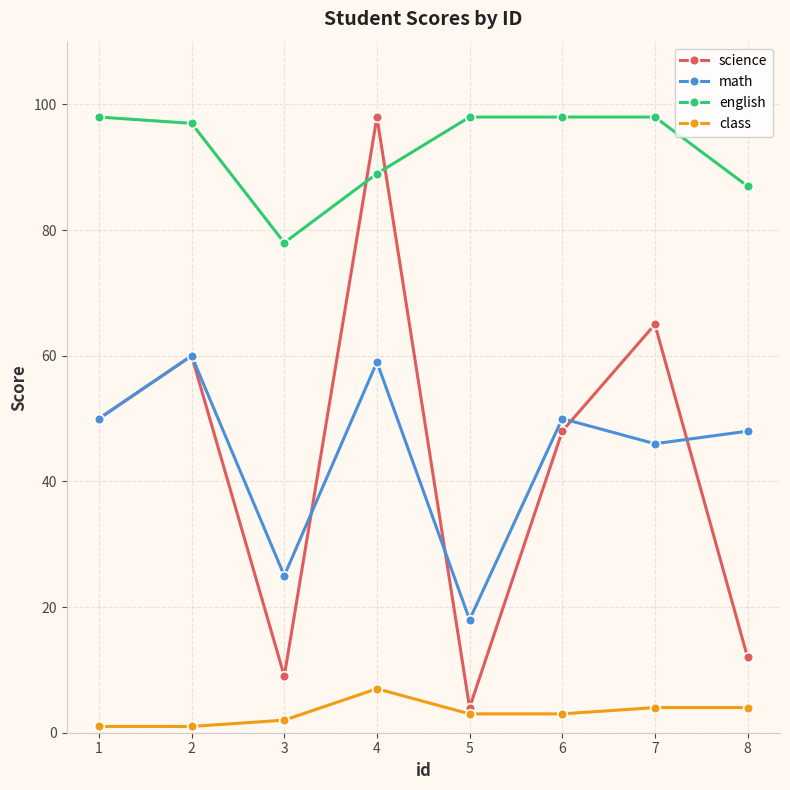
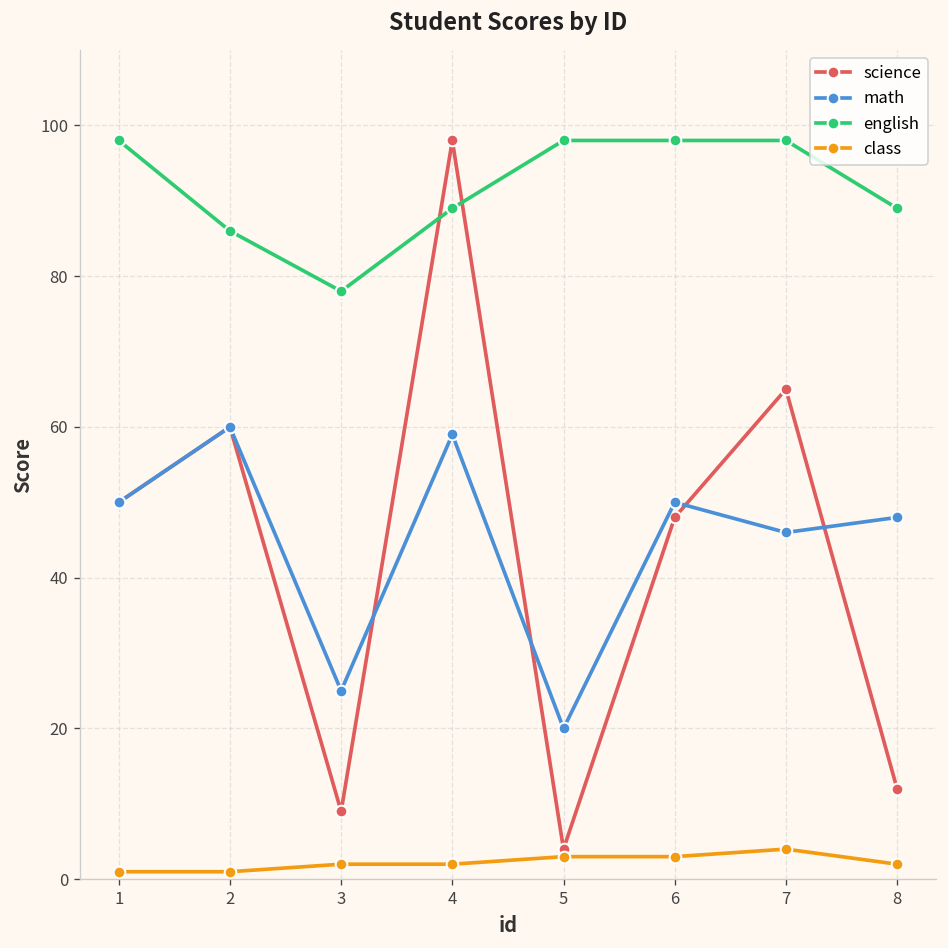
  {
    "science": {
      "3": 9,
      "4": 98,
      "5": 4,
      "6": 48,
      "7": 65,
      "8": 12
    },
    "math": {
      "3": 25,
      "4": 59,
-     "5": 18,
+     "5": 20,
      "6": 50,
      "7": 46,
      "8": 48
    },
    "english": {
      "1": 98,
-     "2": 97,
+     "2": 86,
      "3": 78,
      "4": 89,
      "5": 98,
      "6": 98,
      "7": 98,
-     "8": 87
+     "8": 89
    },
    "class": {
      "1": 1,
      "2": 1,
      "3": 2,
-     "4": 7,
+     "4": 2,
      "5": 3,
      "6": 3,
      "7": 4,
-     "8": 4
+     "8": 2
    }
  }
